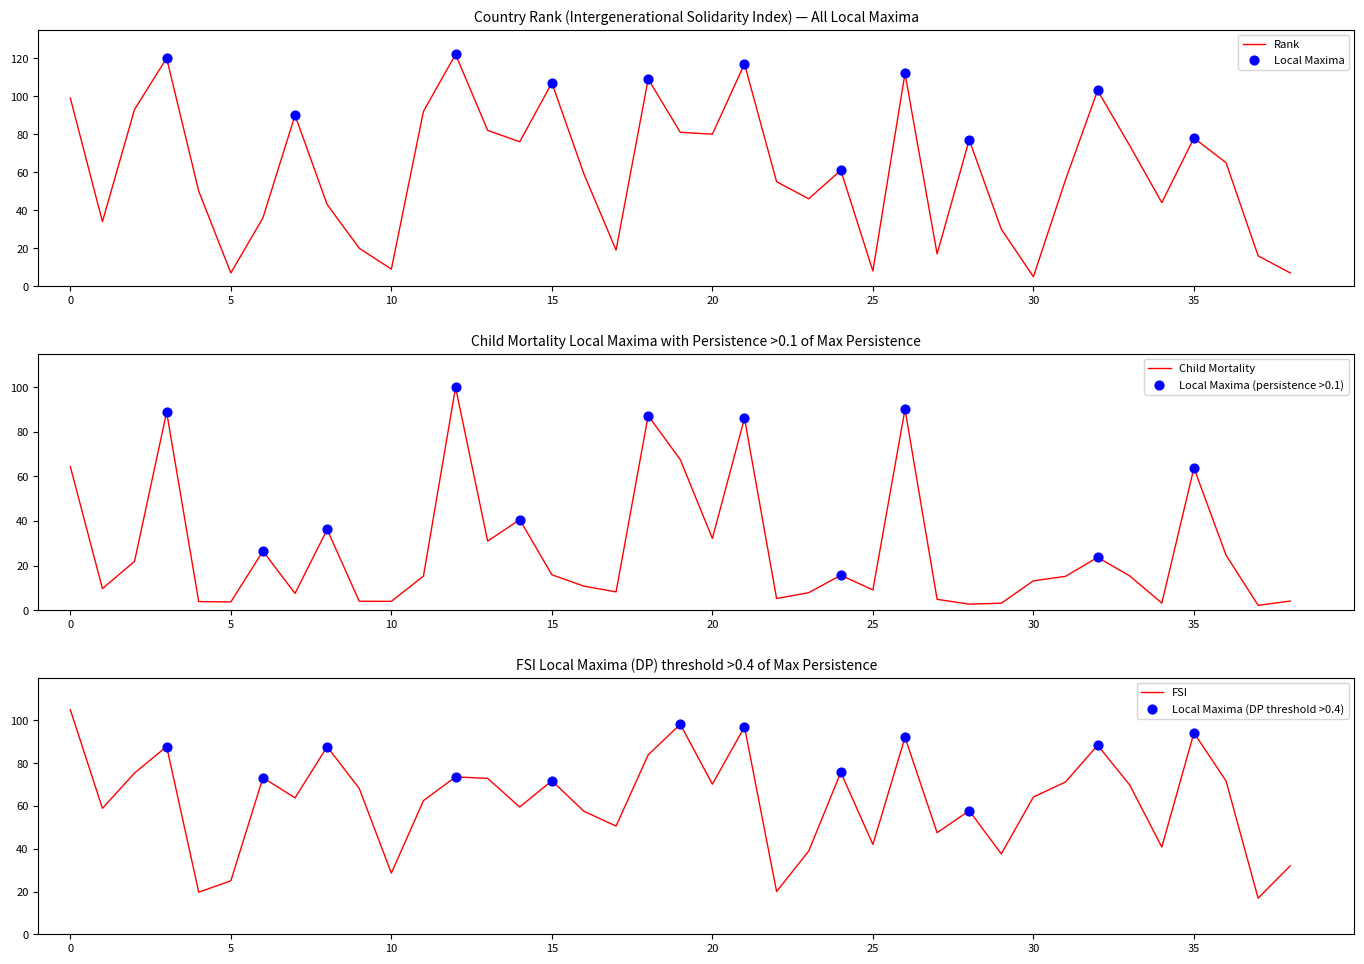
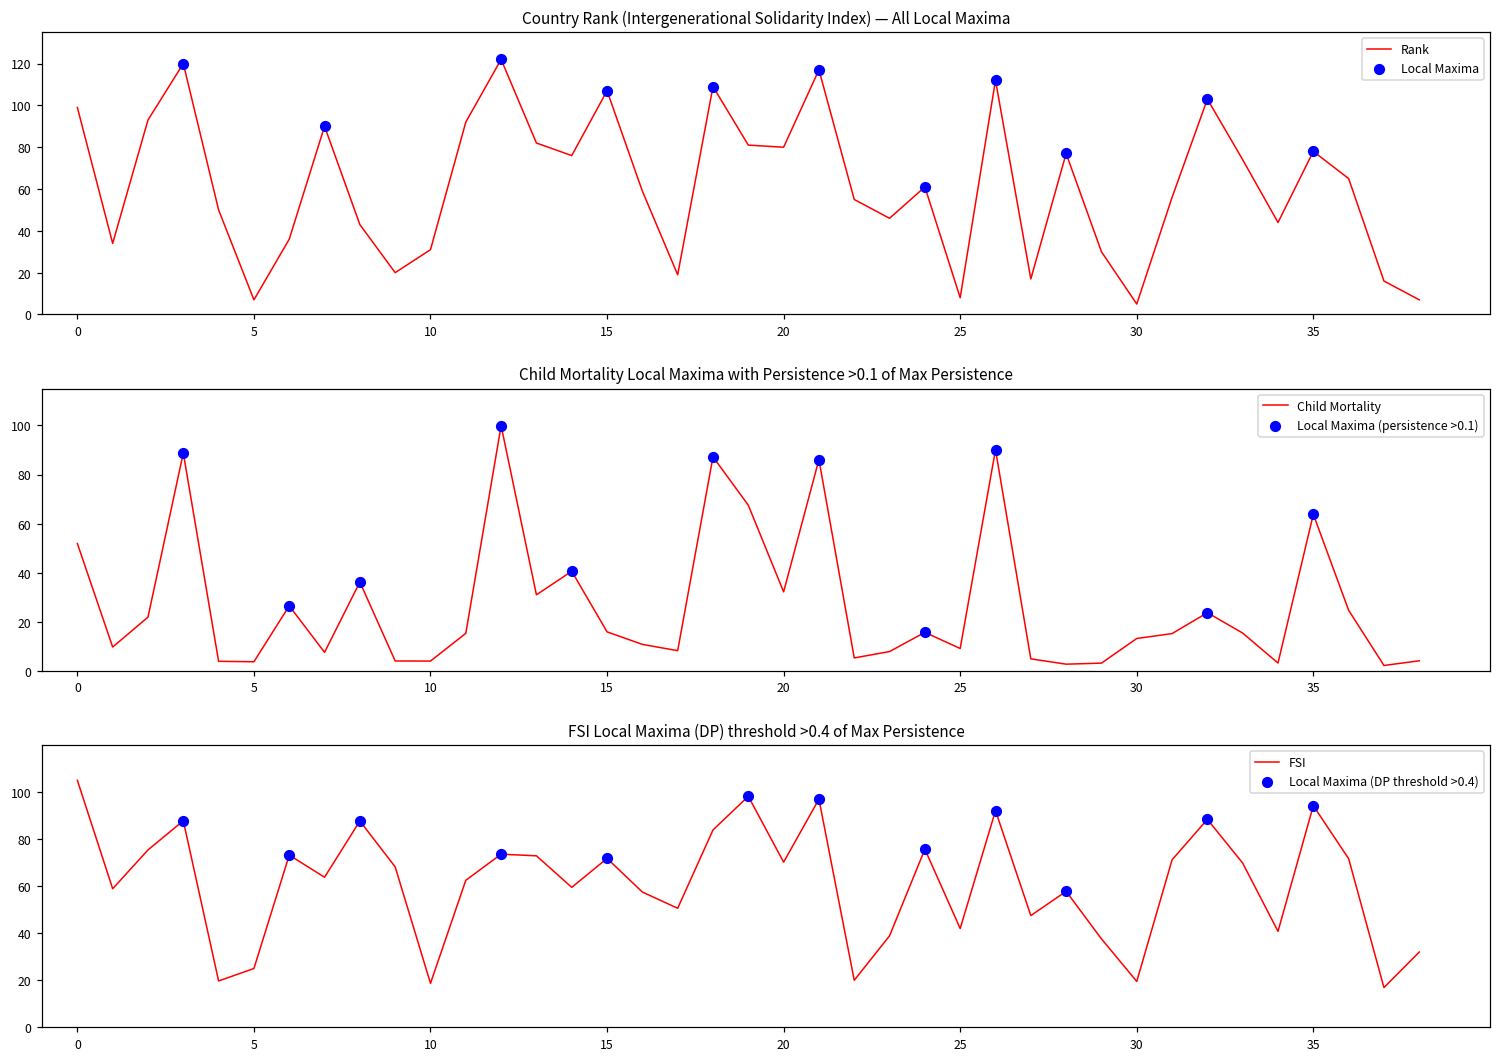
  {
    "Country Rank (Intergenerational Solidarity Index) — All Local Maxima": {
      "Rank": {
        "0": 99,
        "5": 7,
-       "10": 9,
+       "10": 31,
        "20": 80,
        "25": 8,
        "30": 5
      }
    },
    "Child Mortality Local Maxima with Persistence >0.1 of Max Persistence": {
      "Child Mortality": {
-       "0": 64,
+       "0": 52,
        "5": 4,
        "10": 4,
        "15": 16,
        "20": 32,
        "25": 9,
        "30": 13
      }
    },
    "FSI Local Maxima (DP) threshold >0.4 of Max Persistence": {
      "FSI": {
        "0": 105,
        "5": 25,
-       "10": 29,
+       "10": 19,
        "20": 70,
        "25": 42,
-       "30": 64
+       "30": 20
      }
    }
  }
